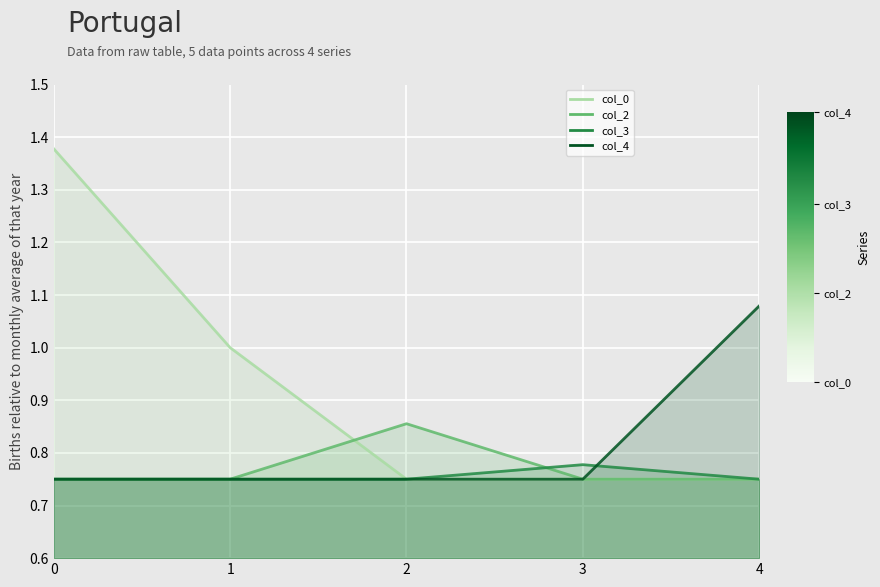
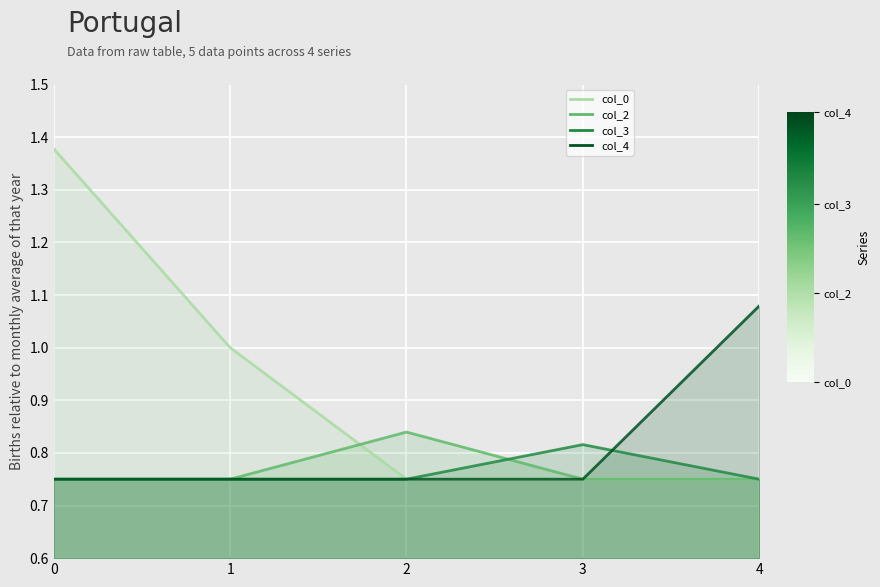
  {
    "col_0": {
      "0": 1.38,
      "1": 1.00
    },
    "col_2": {
-     "2": 0.86
+     "2": 0.84
    },
    "col_3": {
-     "3": 0.78
+     "3": 0.82
    },
    "col_4": {
      "4": 1.08
    }
  }
